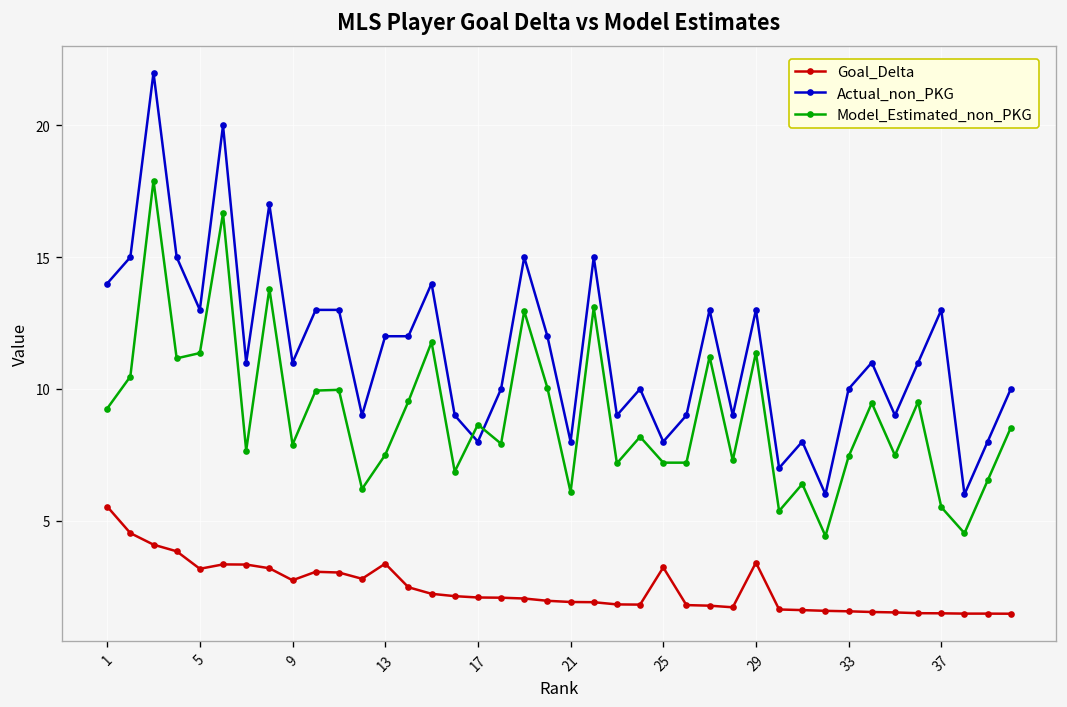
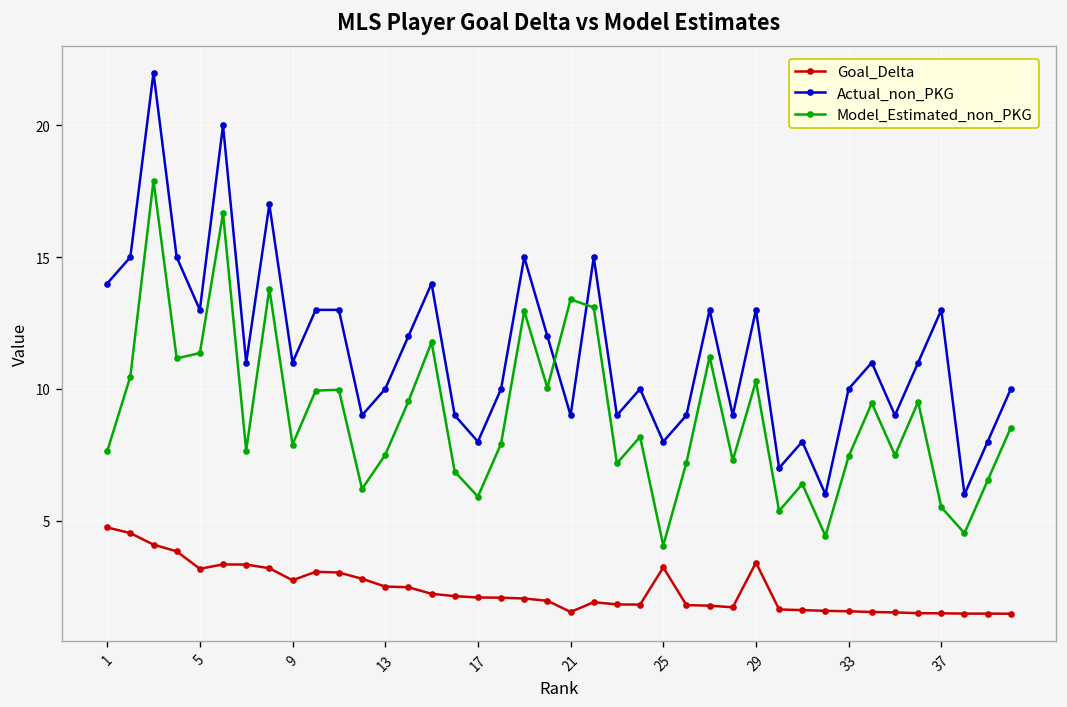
  {
    "Goal_Delta": {
-     "1": 5.5,
+     "1": 4.7,
      "5": 3.2,
      "9": 2.7,
-     "13": 3.4,
+     "13": 2.5,
      "17": 2.1,
-     "21": 1.9,
+     "21": 1.5,
      "25": 3.2,
      "29": 3.4,
      "33": 1.6,
      "37": 1.5
    },
    "Actual_non_PKG": {
      "1": 14,
      "5": 13,
      "9": 11,
-     "13": 12,
+     "13": 10,
      "17": 8,
-     "21": 8,
+     "21": 9,
      "25": 8,
      "29": 13,
      "33": 10,
      "37": 13
    },
    "Model_Estimated_non_PKG": {
-     "1": 9.3,
+     "1": 7.6,
      "5": 11.4,
      "9": 7.9,
      "13": 7.5,
-     "17": 8.6,
-     "21": 6.1,
-     "25": 7.2,
-     "29": 11.4,
+     "17": 5.9,
+     "21": 13.4,
+     "25": 4.1,
+     "29": 10.3,
      "33": 7.4,
      "37": 5.5
    }
  }
